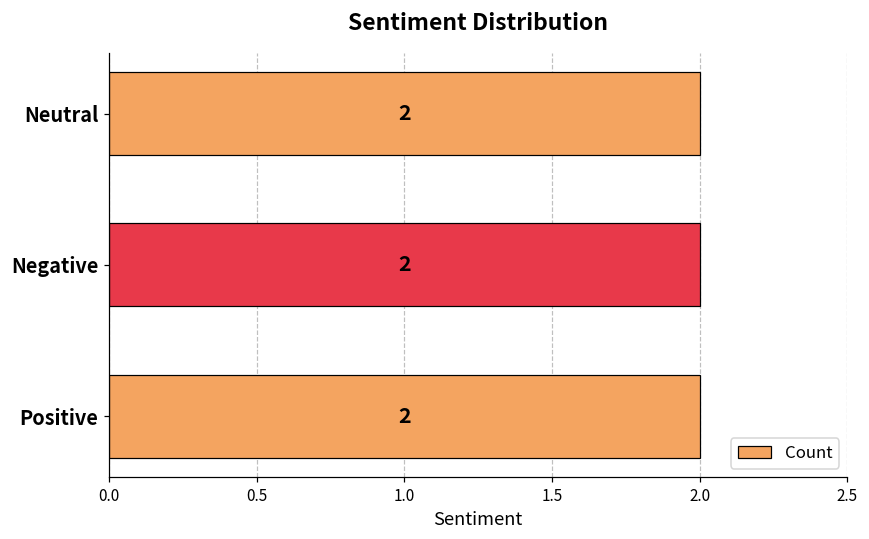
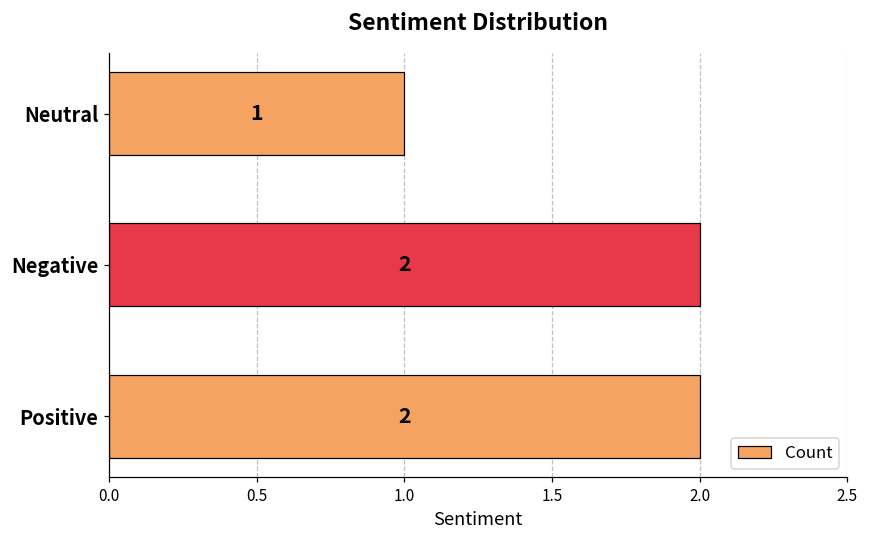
  {
-   "Neutral": 2,
+   "Neutral": 1,
    "Negative": 2,
    "Positive": 2
  }
